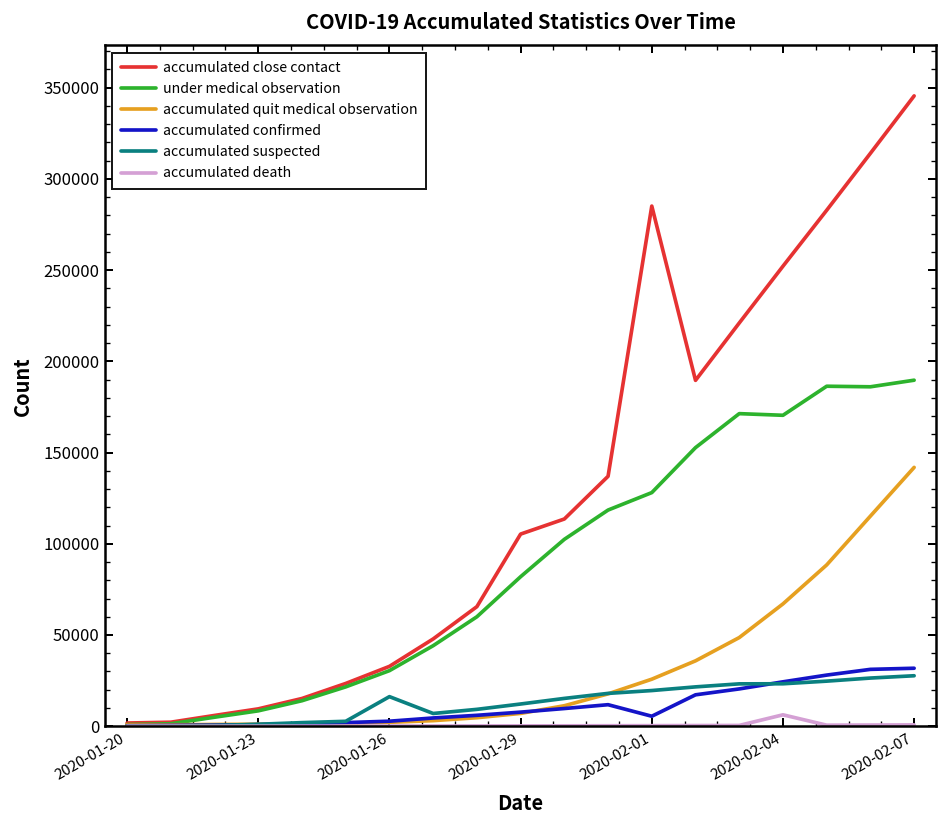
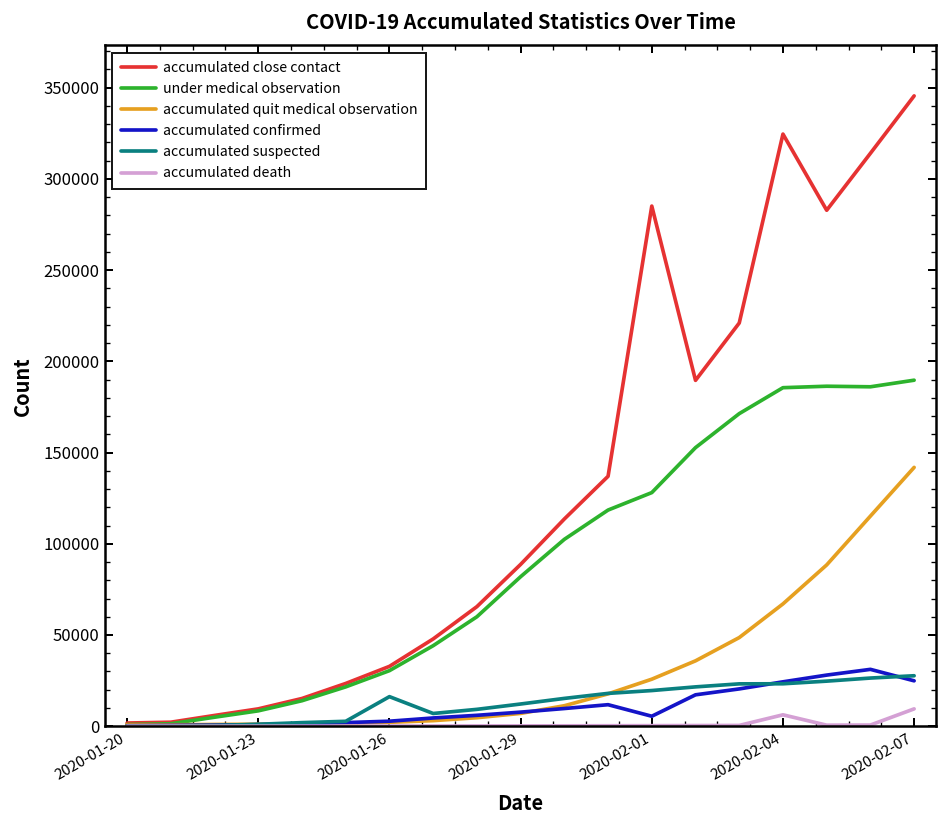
  {
    "accumulated close contact": {
      "2020-01-26": 33000,
-     "2020-01-29": 105000,
+     "2020-01-29": 89000,
      "2020-02-01": 285000,
-     "2020-02-04": 252000,
+     "2020-02-04": 325000,
      "2020-02-07": 345000
    },
    "under medical observation": {
      "2020-01-26": 30000,
      "2020-01-29": 82000,
      "2020-02-01": 128000,
-     "2020-02-04": 170000,
+     "2020-02-04": 186000,
      "2020-02-07": 190000
    },
    "accumulated quit medical observation": {
      "2020-02-01": 26000,
      "2020-02-04": 67000,
      "2020-02-07": 142000
    },
    "accumulated confirmed": {
      "2020-02-01": 5000,
-     "2020-02-07": 32000
+     "2020-02-07": 25000
    },
    "accumulated suspected": {
      "2020-01-26": 16000,
      "2020-01-29": 12000,
      "2020-02-01": 20000,
      "2020-02-07": 28000
    },
    "accumulated death": {
      "2020-01-26": 0,
      "2020-01-29": 0,
      "2020-02-01": 0,
      "2020-02-04": 6000,
-     "2020-02-07": 1000
+     "2020-02-07": 10000
    }
  }
